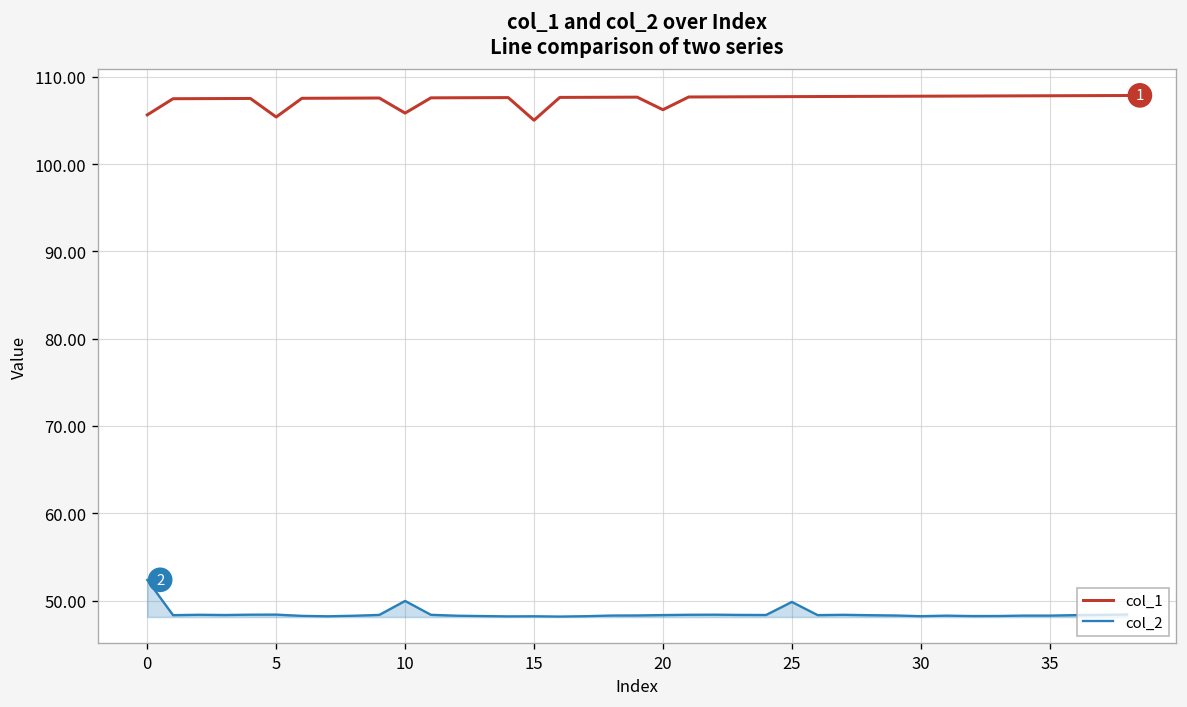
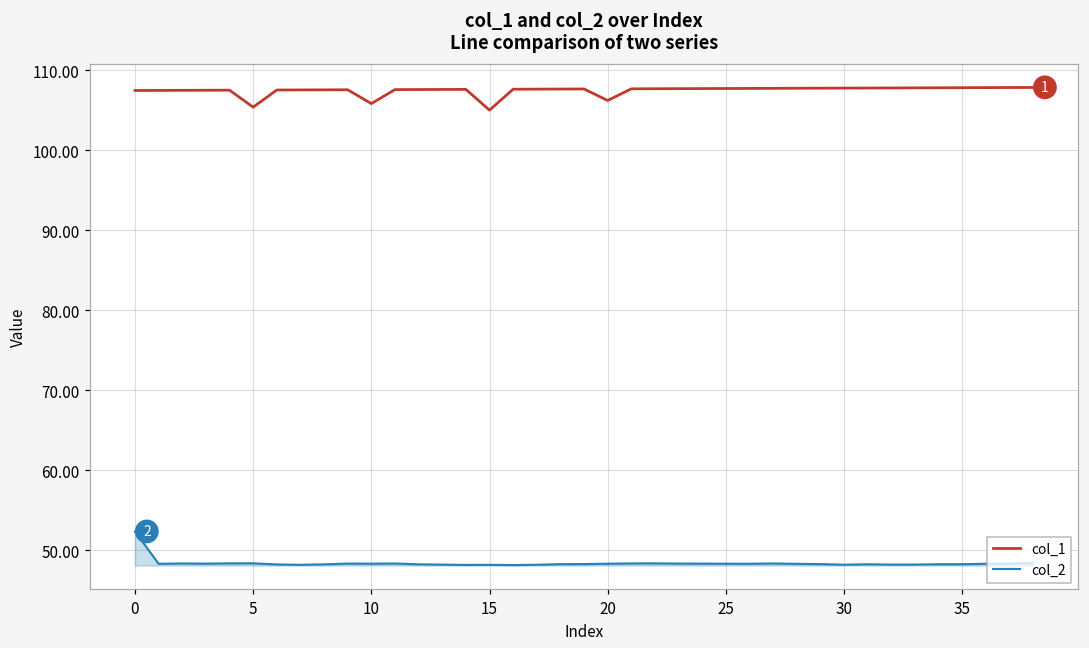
  {
    "col_1": {
-     "0": 106,
+     "0": 107,
      "5": 105,
      "10": 106,
      "15": 105,
      "20": 106,
      "25": 108,
      "30": 108,
      "35": 108
    },
    "col_2": {
      "5": 48,
-     "10": 50,
+     "10": 48,
      "15": 48,
      "20": 48,
-     "25": 50,
+     "25": 48,
      "30": 48,
      "35": 48
    }
  }
